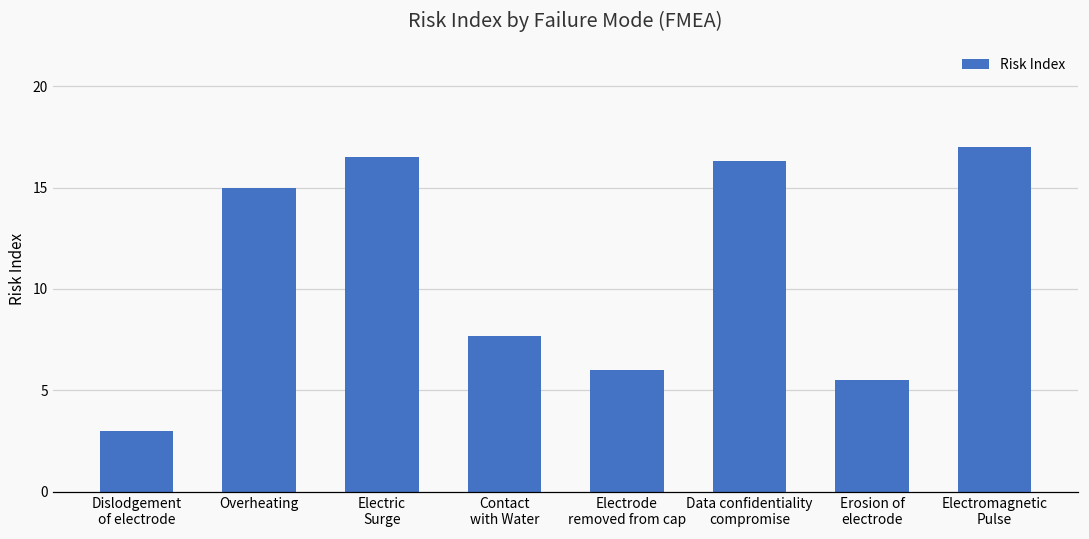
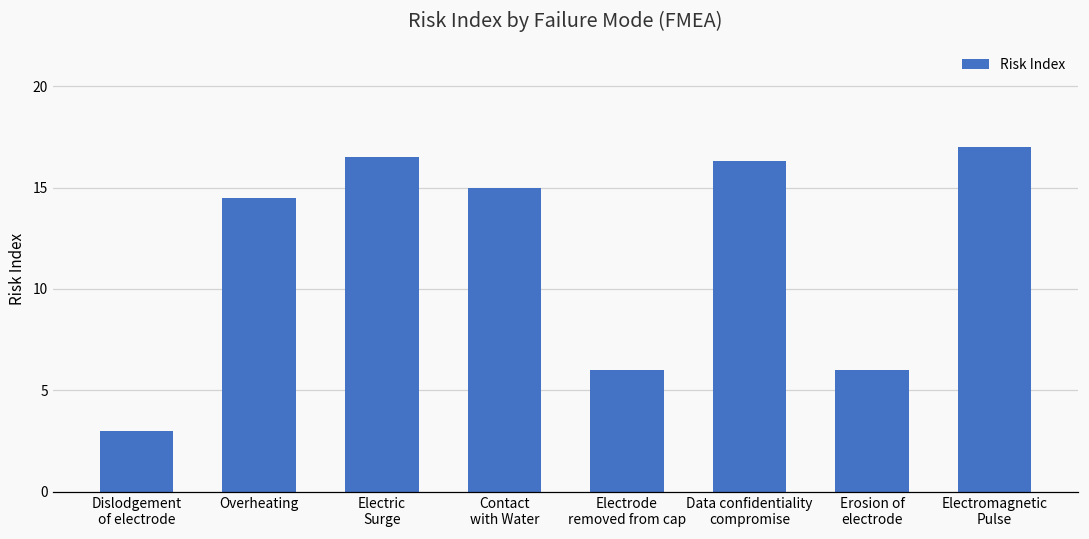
  {
    "Dislodgement of electrode": 3.0,
-   "Overheating": 15.0,
+   "Overheating": 14.5,
    "Electric Surge": 16.5,
-   "Contact with Water": 7.7,
+   "Contact with Water": 15.0,
    "Electrode removed from cap": 6.0,
    "Data confidentiality compromise": 16.3,
-   "Erosion of electrode": 5.5,
+   "Erosion of electrode": 6.0,
    "Electromagnetic Pulse": 17.0
  }
